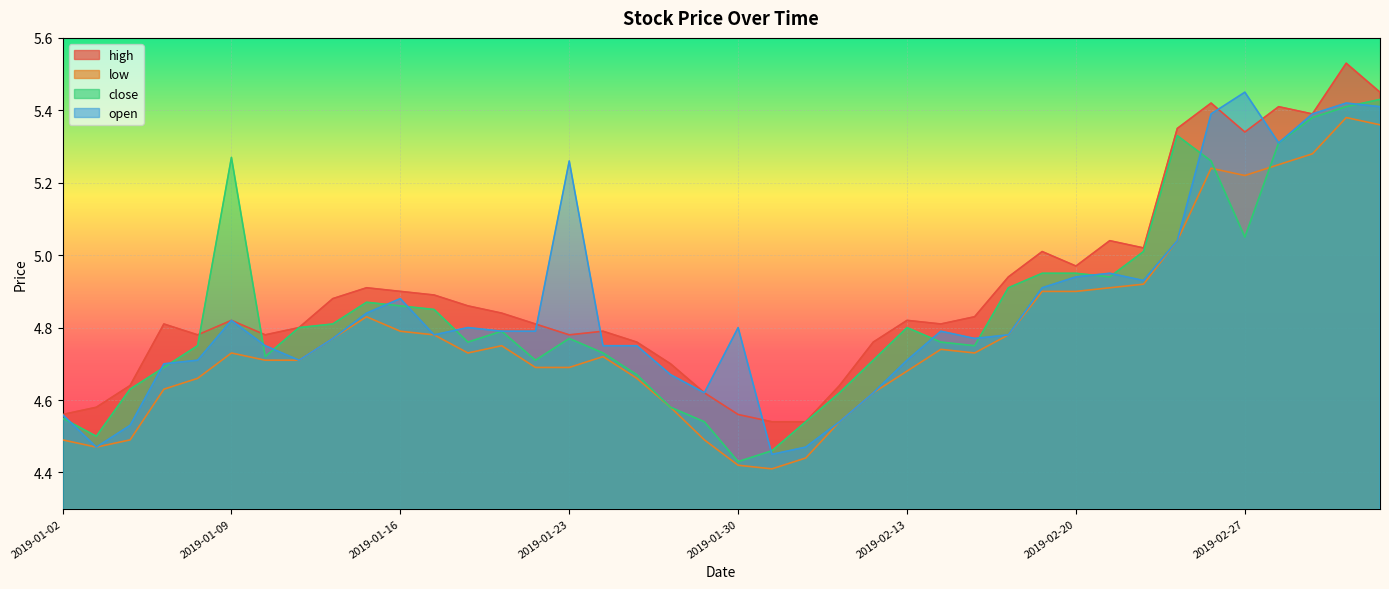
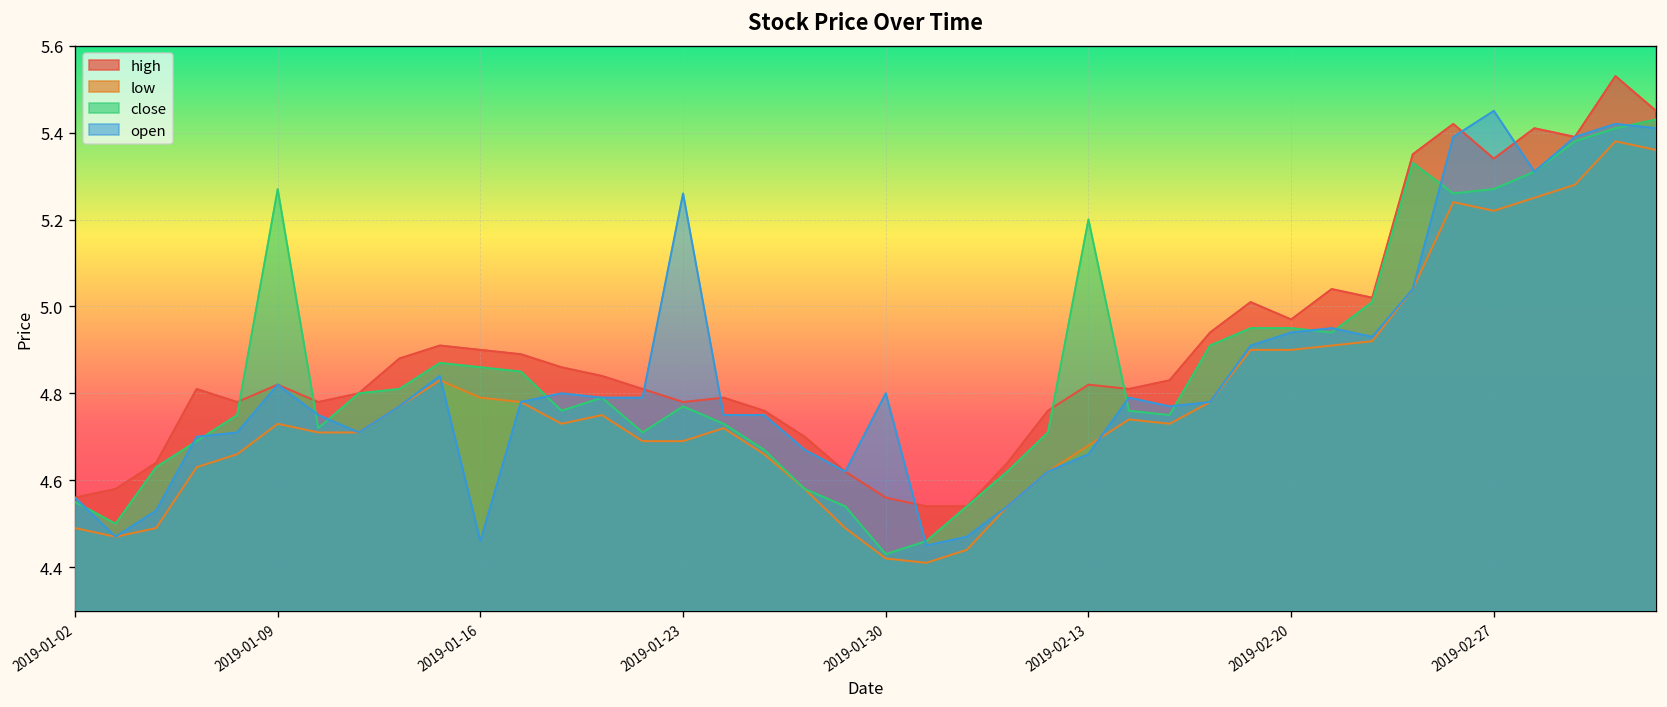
  {
    "close": {
      "2019-01-02": 4.55,
      "2019-01-09": 5.27,
      "2019-01-16": 4.86,
      "2019-01-23": 4.77,
      "2019-01-30": 4.43,
-     "2019-02-13": 4.8,
+     "2019-02-13": 5.2,
      "2019-02-20": 4.95,
-     "2019-02-27": 5.05
+     "2019-02-27": 5.27
    },
    "open": {
-     "2019-01-16": 4.88,
+     "2019-01-16": 4.46,
      "2019-01-23": 5.26,
      "2019-01-30": 4.80,
-     "2019-02-13": 4.71,
+     "2019-02-13": 4.66,
      "2019-02-20": 4.94,
      "2019-02-27": 5.45
    }
  }
